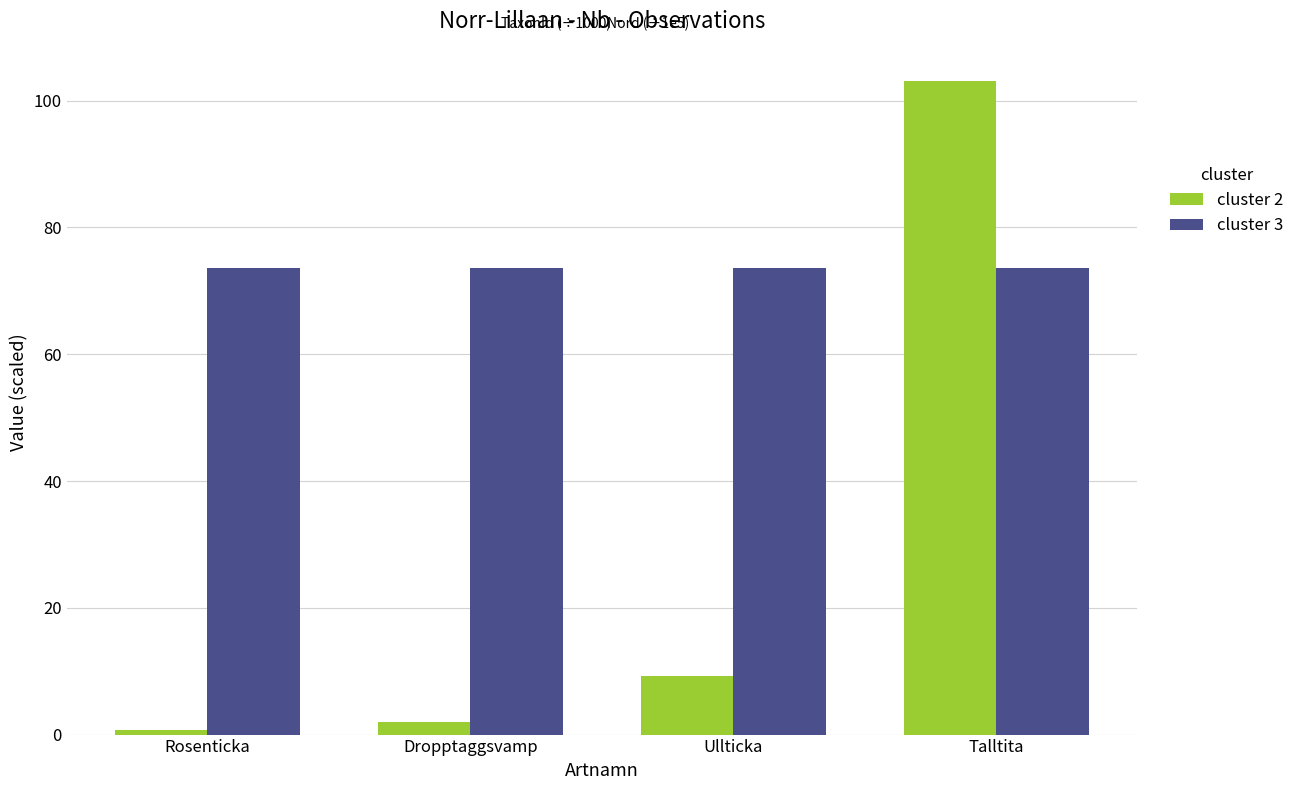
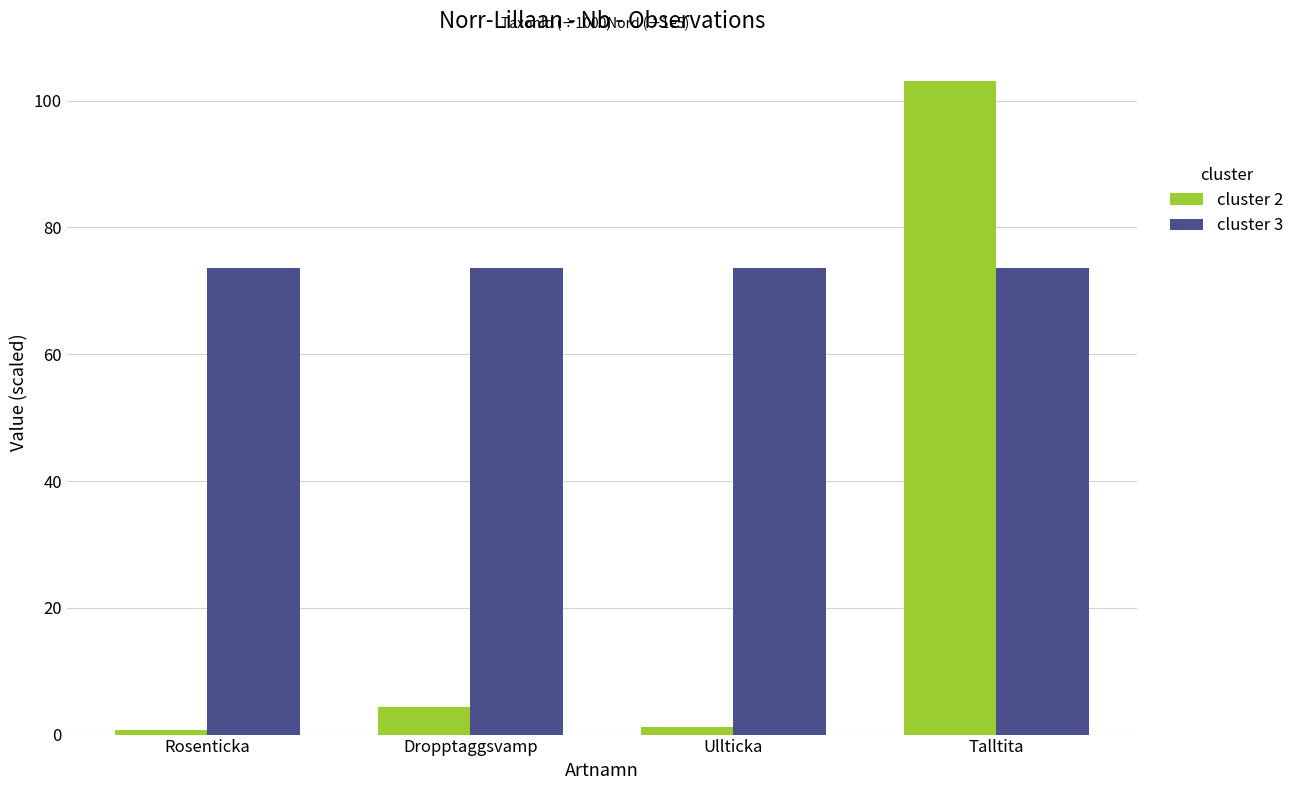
  {
    "cluster 2": {
      "Rosenticka": 1,
-     "Dropptaggsvamp": 2,
-     "Ullticka": 9,
+     "Dropptaggsvamp": 4,
+     "Ullticka": 1,
      "Talltita": 103
    },
    "cluster 3": {
      "Rosenticka": 74,
      "Dropptaggsvamp": 74,
      "Ullticka": 74,
      "Talltita": 74
    }
  }
